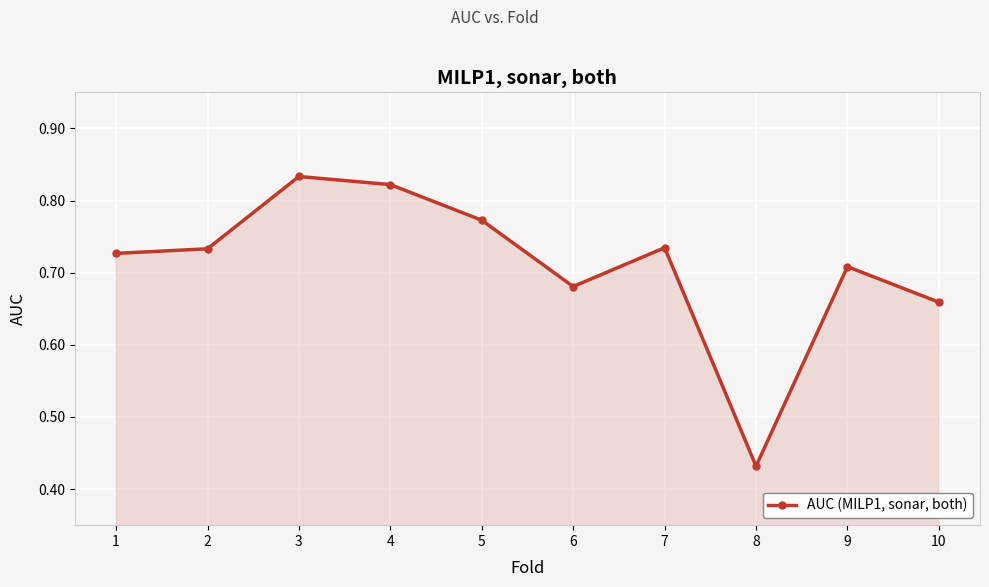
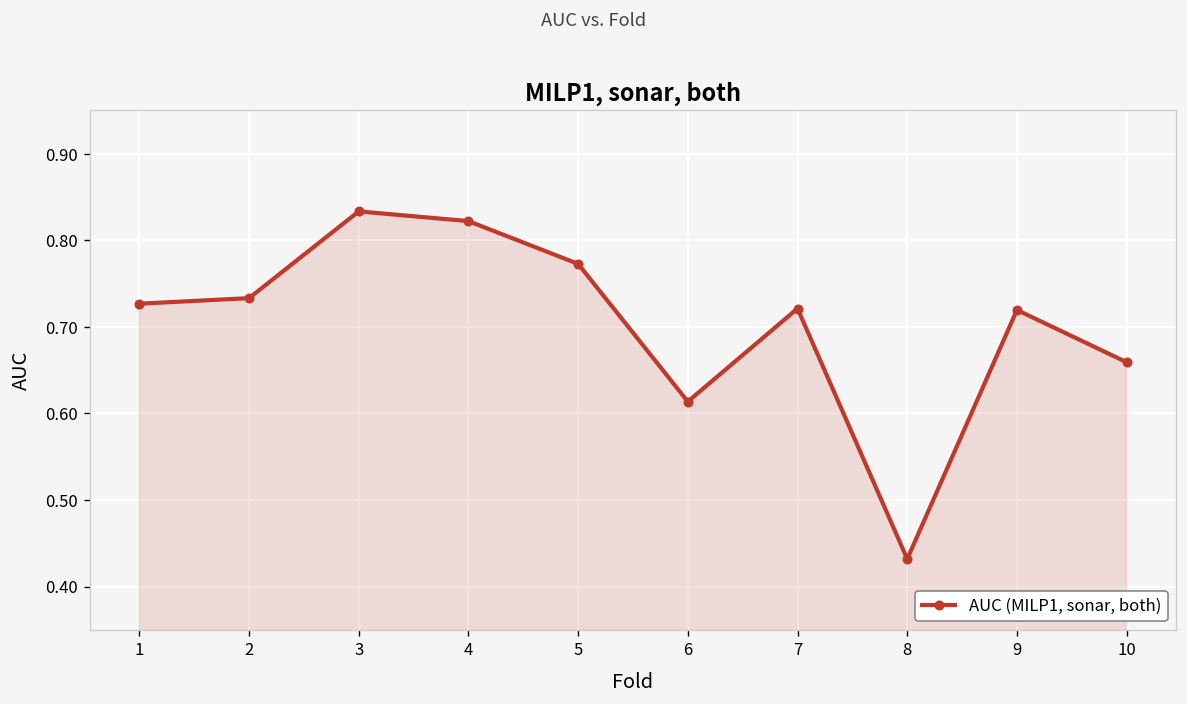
  {
    "1": 0.73,
    "2": 0.73,
    "3": 0.83,
    "4": 0.82,
    "5": 0.77,
-   "6": 0.68,
-   "7": 0.73,
+   "6": 0.61,
+   "7": 0.72,
    "8": 0.43,
-   "9": 0.71,
+   "9": 0.72,
    "10": 0.66
  }
